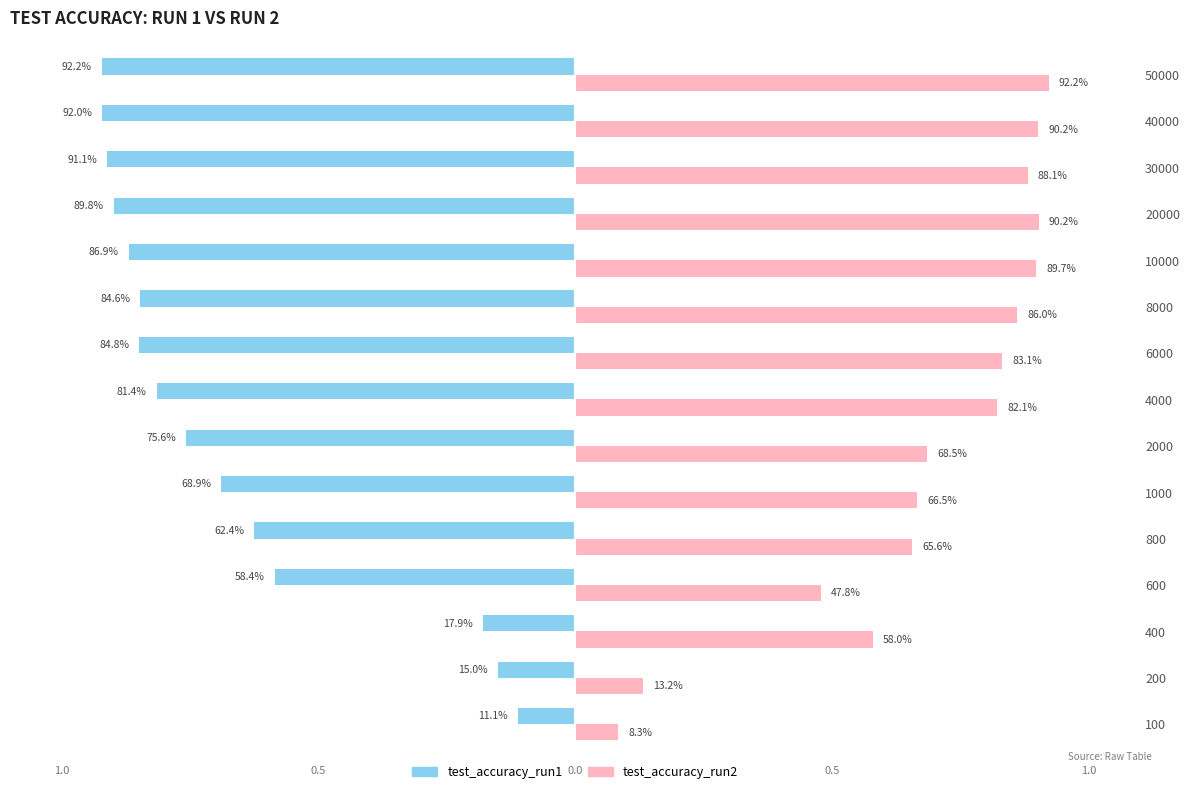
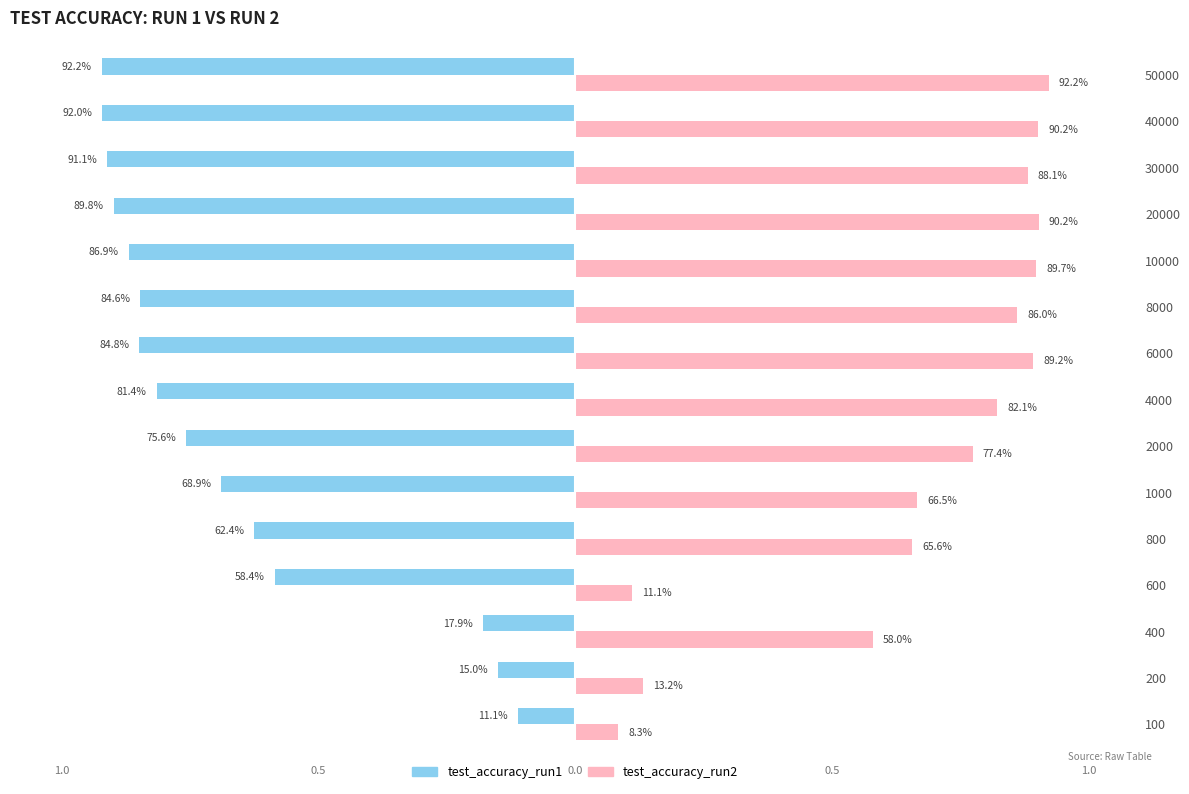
  {
    "test_accuracy_run2": {
      "50000": "92.2%",
      "40000": "90.2%",
      "30000": "88.1%",
      "20000": "90.2%",
      "10000": "89.7%",
      "8000": "86.0%",
-     "6000": "83.1%",
+     "6000": "89.2%",
      "4000": "82.1%",
-     "2000": "68.5%",
+     "2000": "77.4%",
      "1000": "66.5%",
      "800": "65.6%",
-     "600": "47.8%",
+     "600": "11.1%",
      "400": "58.0%",
      "200": "13.2%",
      "100": "8.3%"
    }
  }
